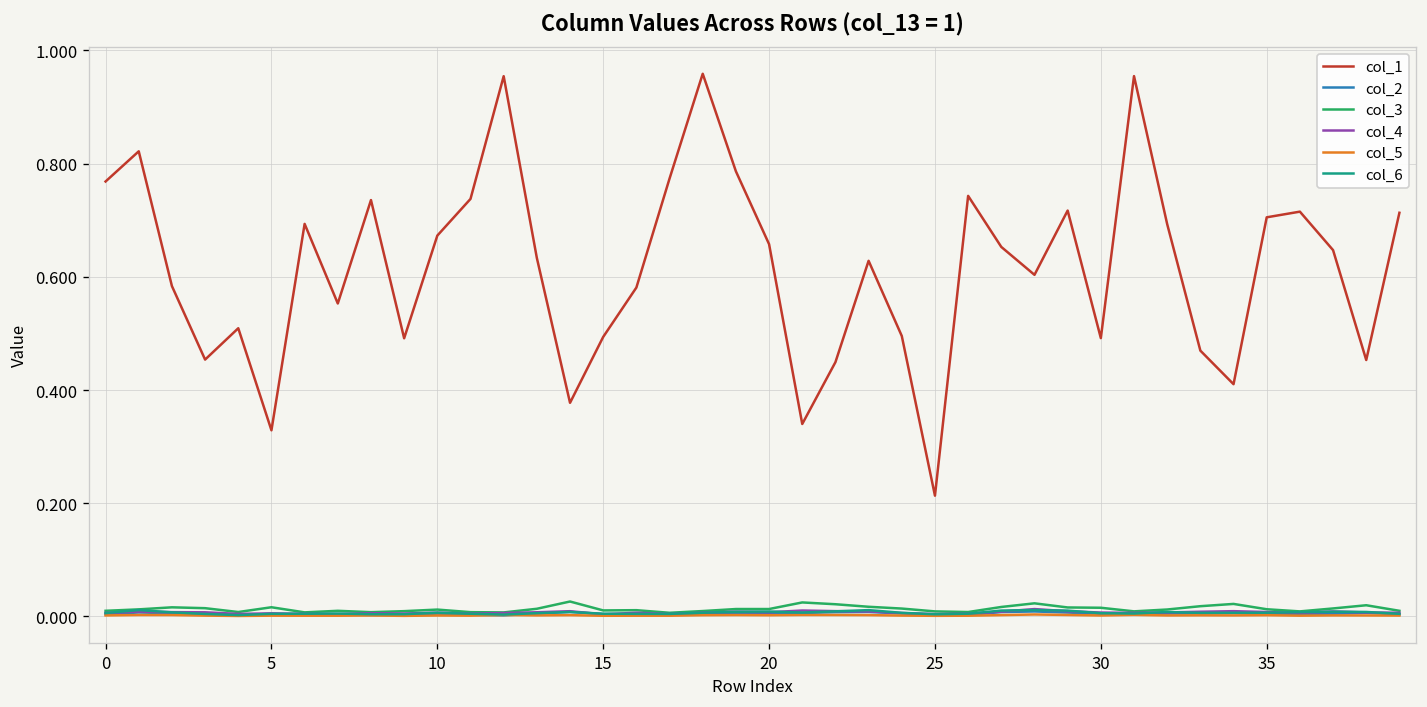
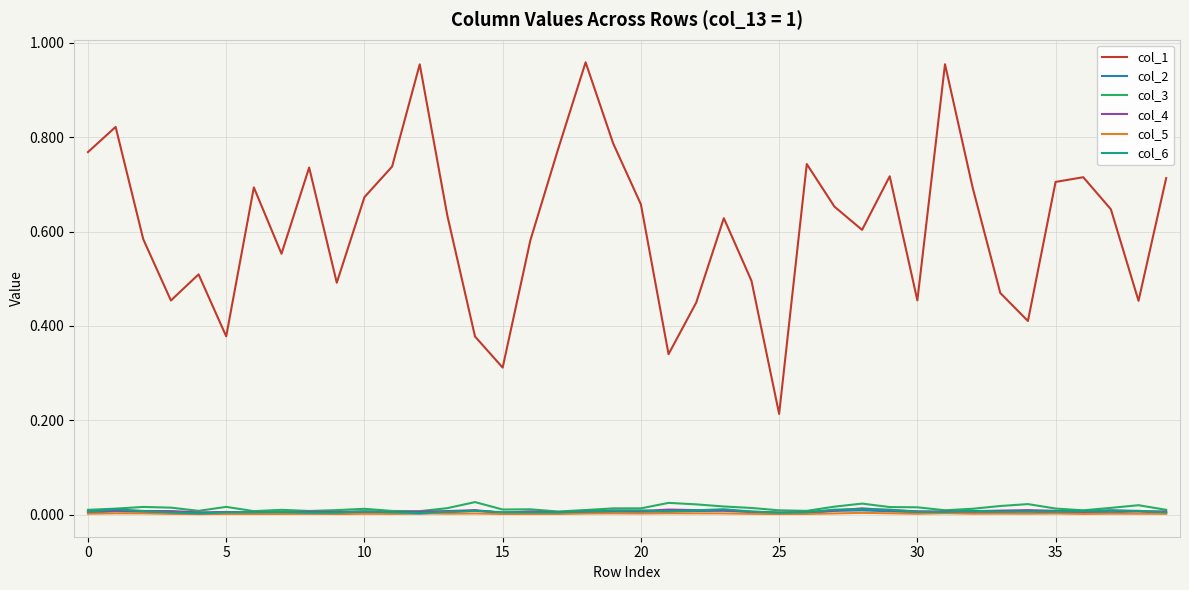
  {
    "col_1": {
      "0": 0.77,
-     "5": 0.33,
+     "5": 0.38,
      "10": 0.67,
-     "15": 0.49,
+     "15": 0.31,
      "20": 0.66,
      "25": 0.21,
-     "30": 0.49,
+     "30": 0.45,
      "35": 0.71
    }
  }
